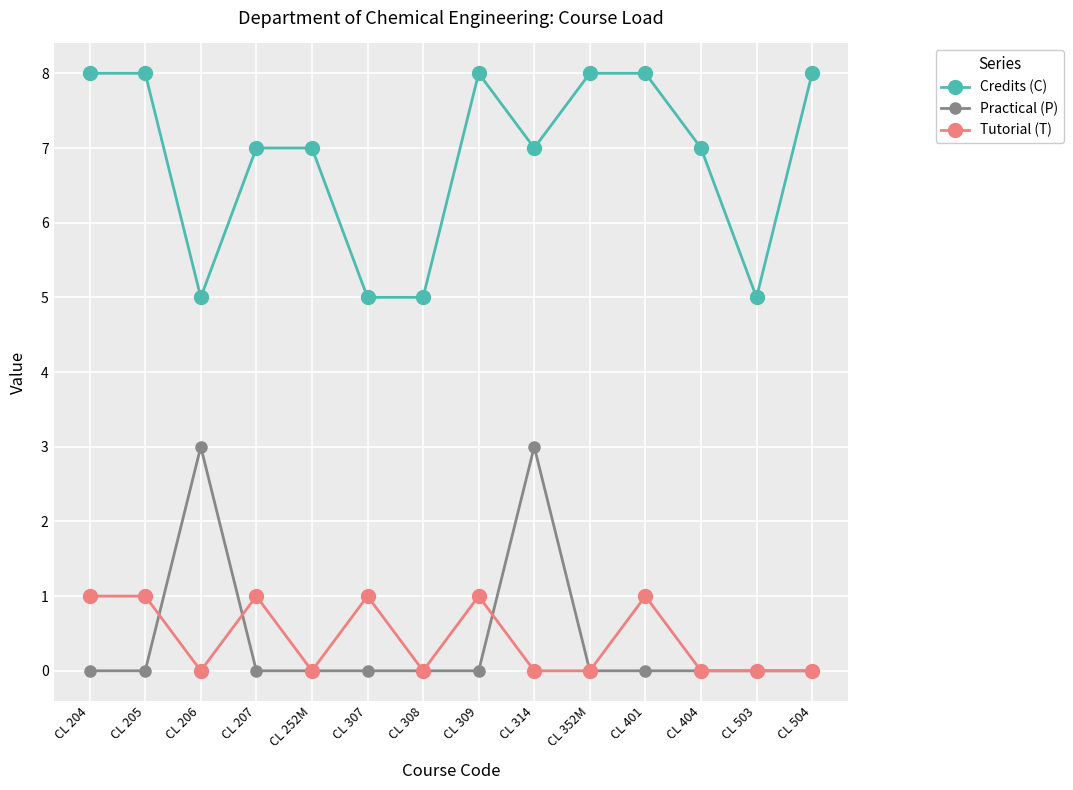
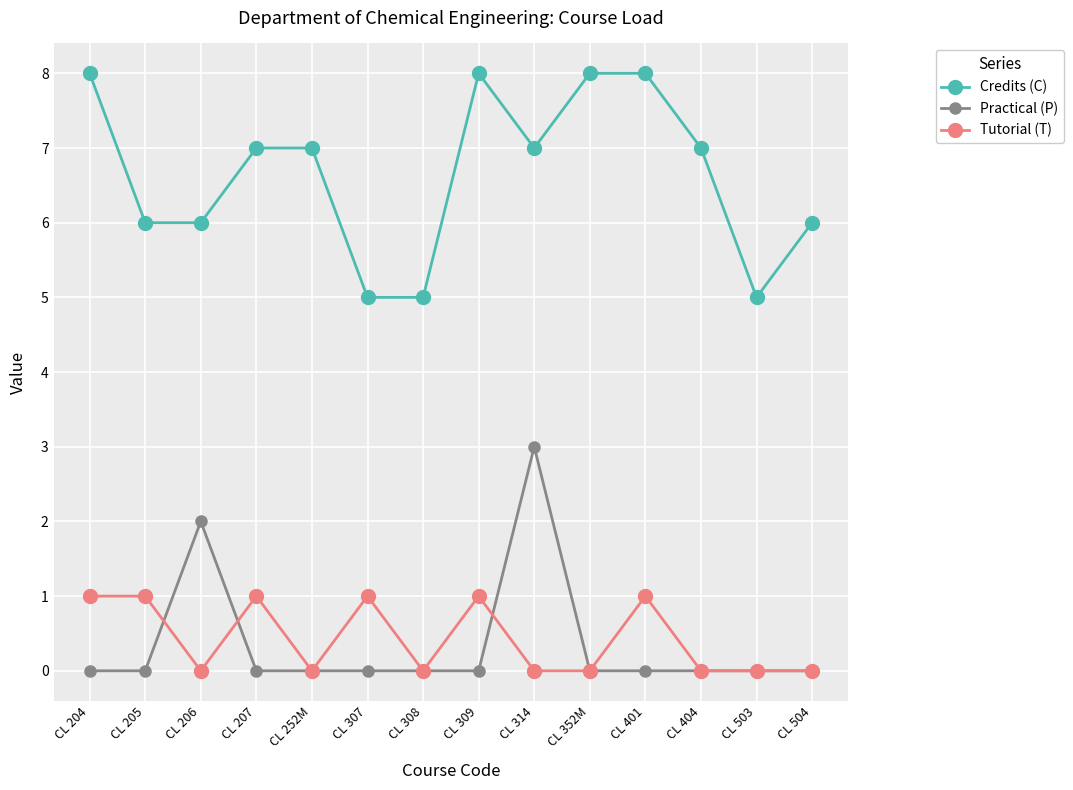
  {
    "Credits (C)": {
      "CL 204": 8,
-     "CL 205": 8,
-     "CL 206": 5,
+     "CL 205": 6,
+     "CL 206": 6,
      "CL 207": 7,
      "CL 252M": 7,
      "CL 307": 5,
      "CL 308": 5,
      "CL 309": 8,
      "CL 314": 7,
      "CL 352M": 8,
      "CL 401": 8,
      "CL 404": 7,
      "CL 503": 5,
-     "CL 504": 8
+     "CL 504": 6
    },
    "Practical (P)": {
      "CL 204": 0,
      "CL 205": 0,
-     "CL 206": 3,
+     "CL 206": 2,
      "CL 207": 0,
      "CL 307": 0,
      "CL 309": 0,
      "CL 314": 3,
      "CL 401": 0
    },
    "Tutorial (T)": {
      "CL 204": 1,
      "CL 205": 1,
      "CL 206": 0,
      "CL 207": 1,
      "CL 307": 1,
      "CL 309": 1,
      "CL 314": 0,
      "CL 401": 1
    }
  }
